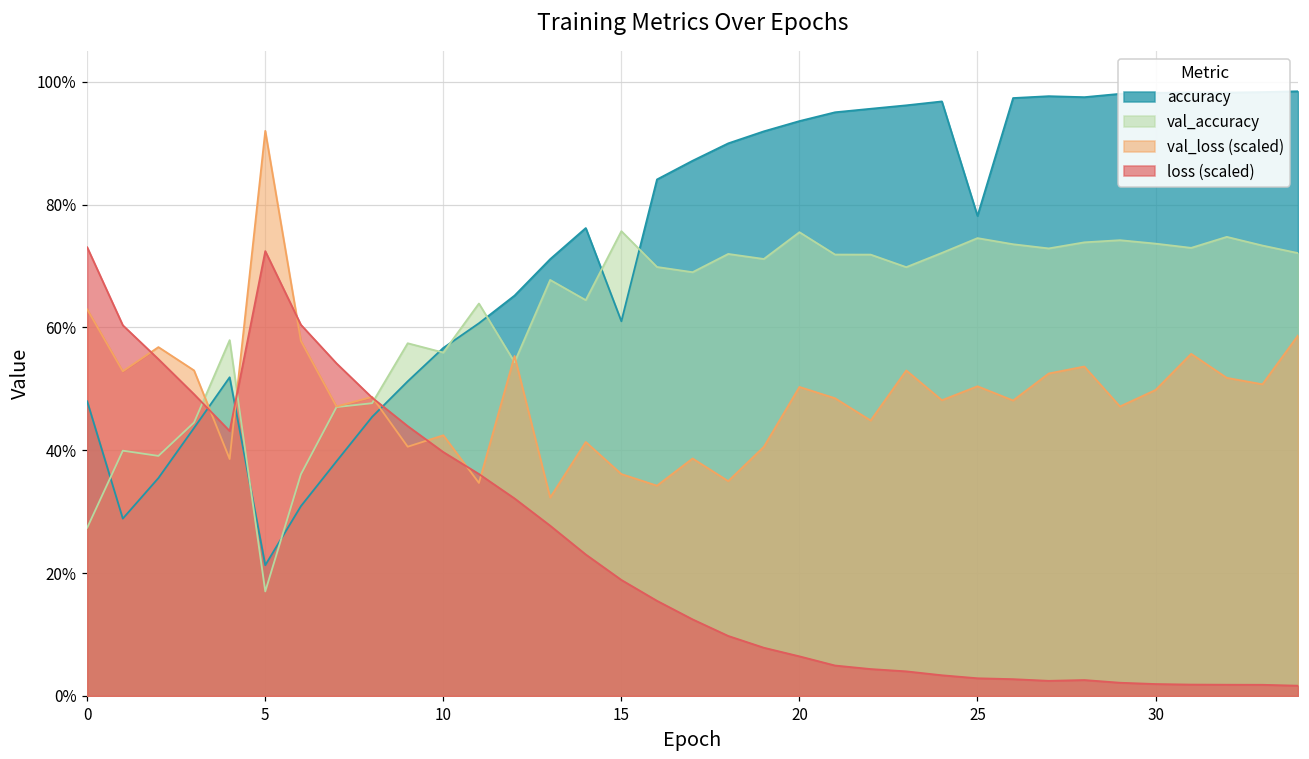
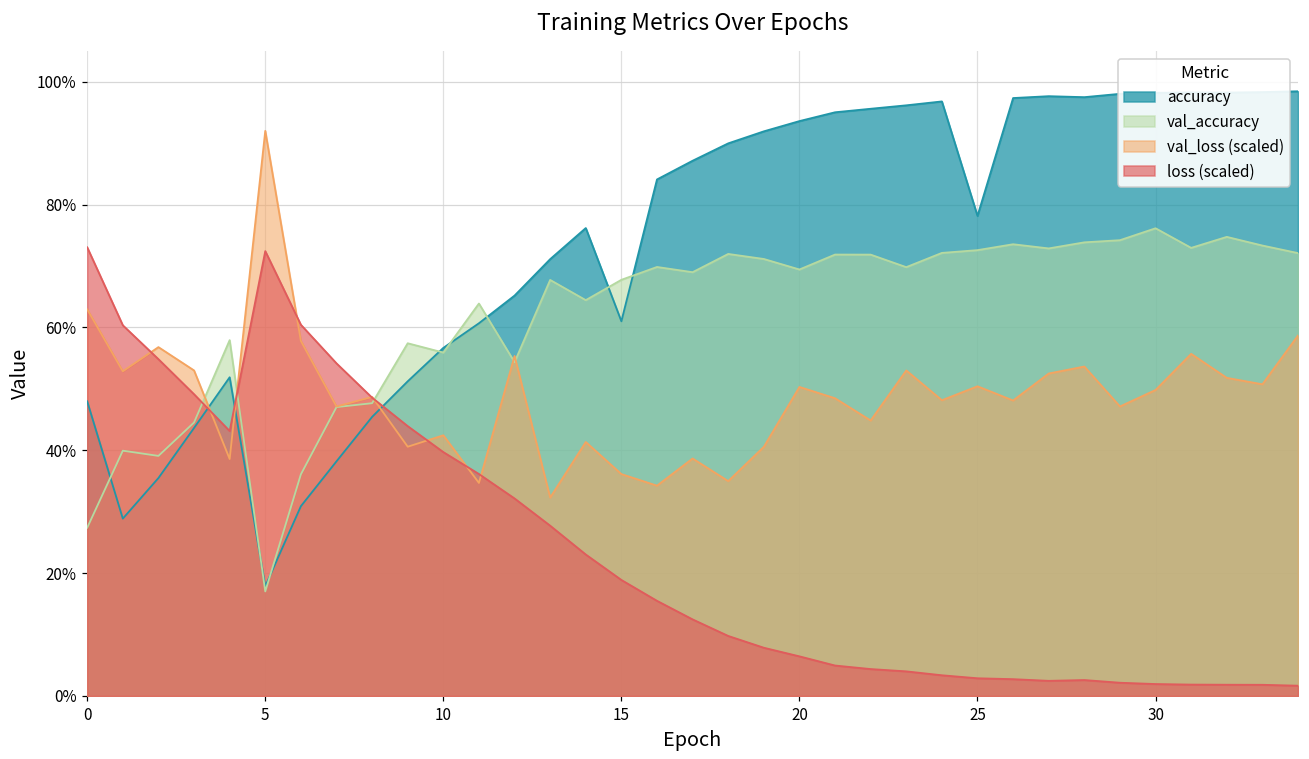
  {
    "accuracy": {
      "0": "48%",
-     "5": "21%",
+     "5": "18%",
      "10": "57%",
      "15": "61%",
      "20": "94%",
      "25": "78%"
    },
    "val_accuracy": {
      "0": "27%",
      "5": "17%",
      "10": "56%",
-     "15": "76%",
-     "20": "76%",
-     "25": "75%",
-     "30": "74%"
+     "15": "68%",
+     "20": "69%",
+     "25": "73%",
+     "30": "76%"
    }
  }
